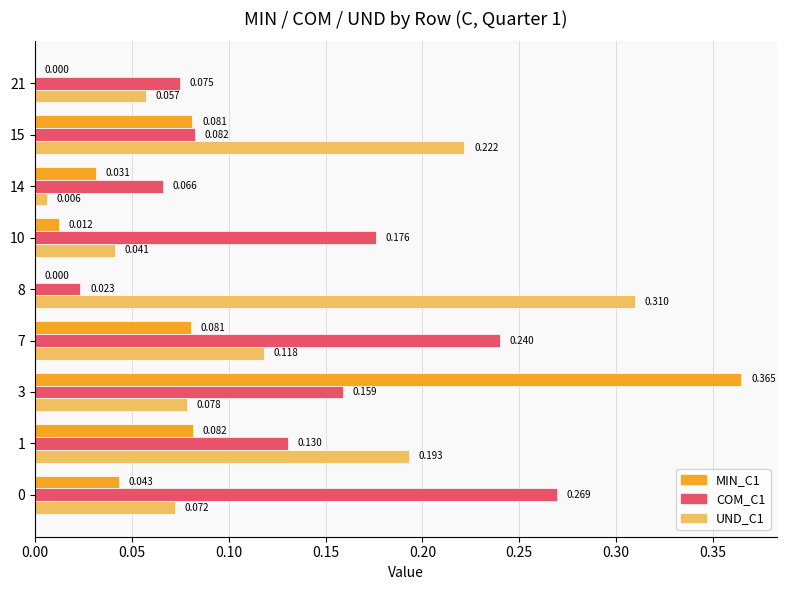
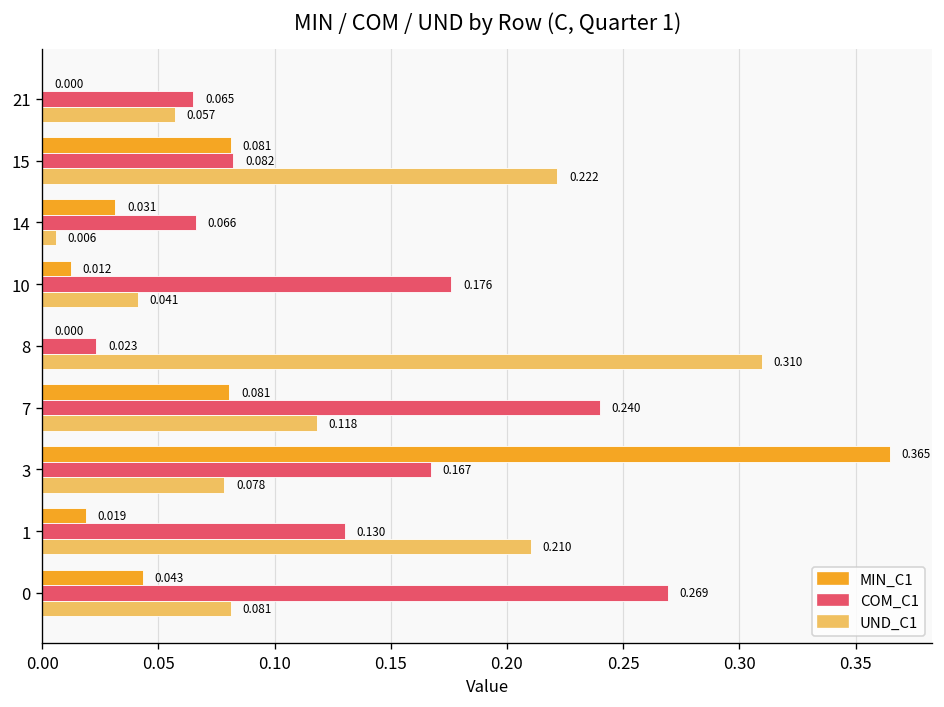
  {
    "MIN_C1": {
      "21": 0.000,
      "15": 0.081,
      "14": 0.031,
      "10": 0.012,
      "8": 0.000,
      "7": 0.081,
      "3": 0.365,
-     "1": 0.082,
+     "1": 0.019,
      "0": 0.043
    },
    "COM_C1": {
-     "21": 0.075,
+     "21": 0.065,
      "15": 0.082,
      "14": 0.066,
      "10": 0.176,
      "8": 0.023,
      "7": 0.240,
-     "3": 0.159,
+     "3": 0.167,
      "1": 0.130,
      "0": 0.269
    },
    "UND_C1": {
      "21": 0.057,
      "15": 0.222,
      "14": 0.006,
      "10": 0.041,
      "8": 0.310,
      "7": 0.118,
      "3": 0.078,
-     "1": 0.193,
-     "0": 0.072
+     "1": 0.210,
+     "0": 0.081
    }
  }
